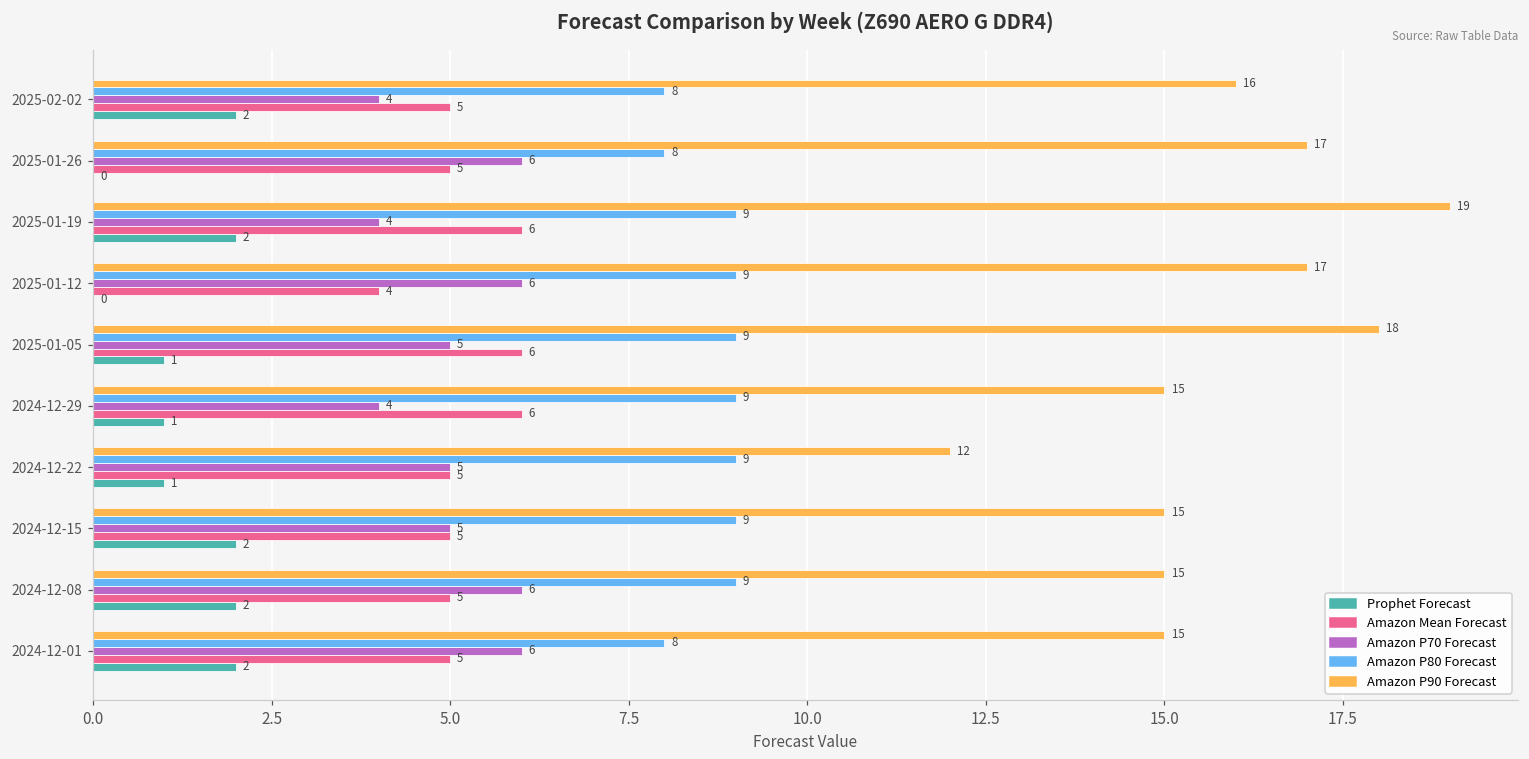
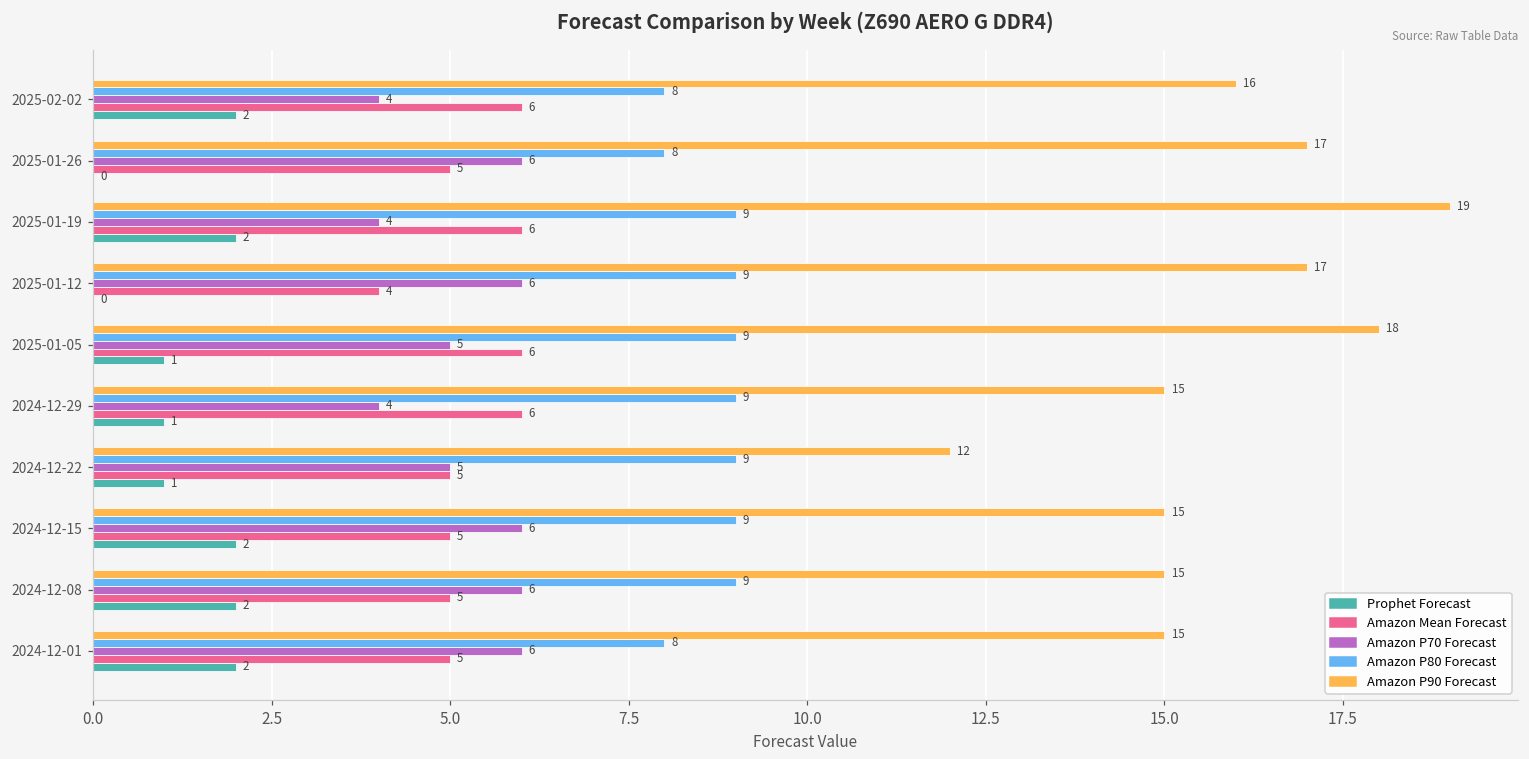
  {
    "Prophet Forecast": {
      "2025-02-02": 2,
      "2025-01-26": 0,
      "2025-01-19": 2,
      "2025-01-12": 0,
      "2025-01-05": 1,
      "2024-12-29": 1,
      "2024-12-22": 1,
      "2024-12-15": 2,
      "2024-12-08": 2,
      "2024-12-01": 2
    },
    "Amazon Mean Forecast": {
-     "2025-02-02": 5,
+     "2025-02-02": 6,
      "2025-01-26": 5,
      "2025-01-19": 6,
      "2025-01-12": 4,
      "2025-01-05": 6,
      "2024-12-29": 6,
      "2024-12-15": 5,
      "2024-12-08": 5,
      "2024-12-01": 5
    },
    "Amazon P70 Forecast": {
      "2025-02-02": 4,
      "2025-01-26": 6,
      "2025-01-19": 4,
      "2025-01-12": 6,
      "2025-01-05": 5,
      "2024-12-29": 4,
-     "2024-12-15": 5,
+     "2024-12-15": 6,
      "2024-12-08": 6,
      "2024-12-01": 6
    },
    "Amazon P80 Forecast": {
      "2025-02-02": 8,
      "2025-01-26": 8,
      "2025-01-19": 9,
      "2025-01-12": 9,
      "2025-01-05": 9,
      "2024-12-29": 9,
      "2024-12-22": 9,
      "2024-12-15": 9,
      "2024-12-08": 9,
      "2024-12-01": 8
    },
    "Amazon P90 Forecast": {
      "2025-02-02": 16,
      "2025-01-26": 17,
      "2025-01-19": 19,
      "2025-01-12": 17,
      "2025-01-05": 18,
      "2024-12-29": 15,
      "2024-12-22": 12,
      "2024-12-15": 15,
      "2024-12-08": 15,
      "2024-12-01": 15
    }
  }
